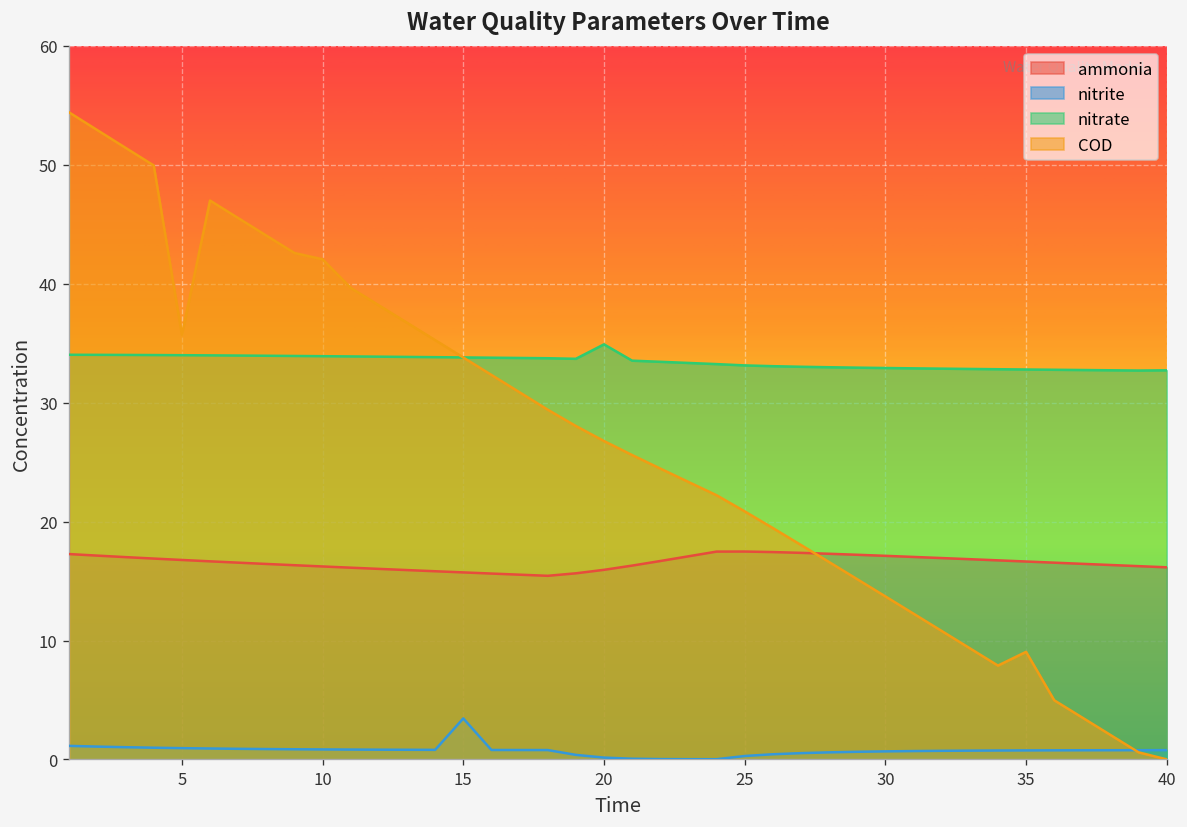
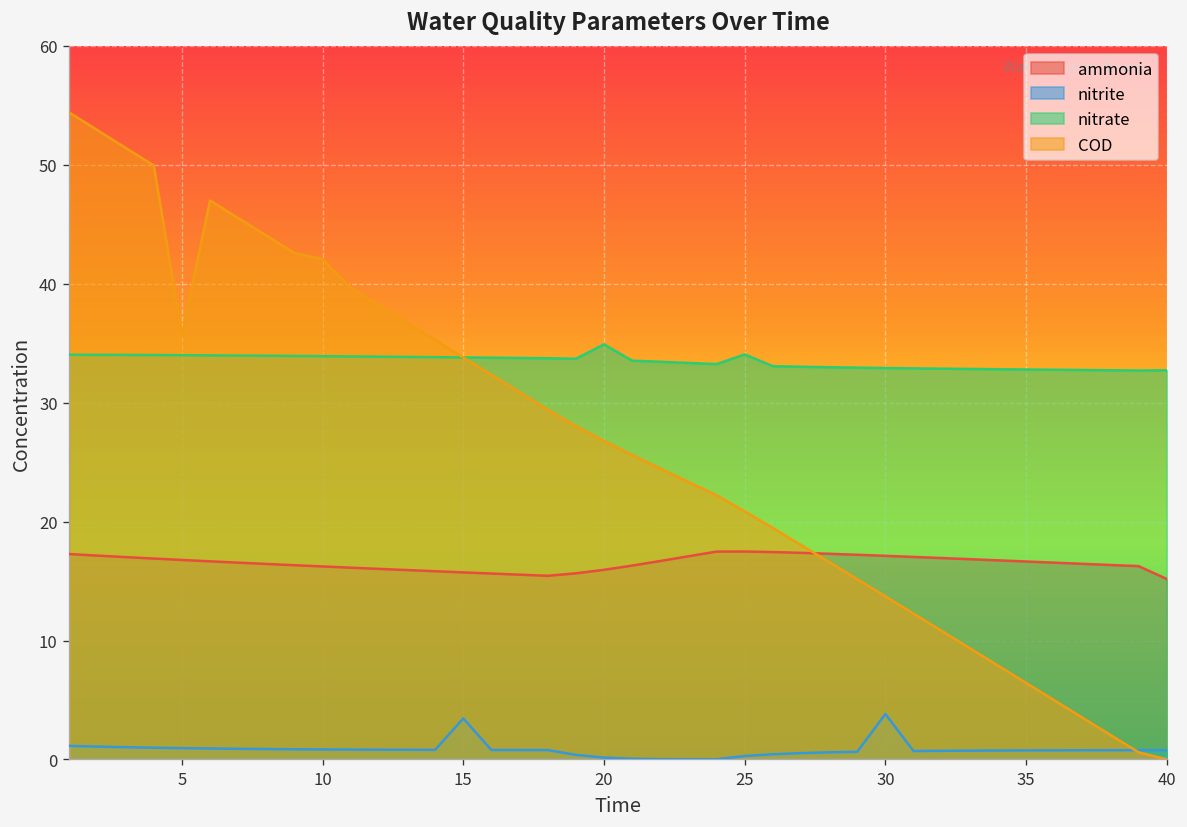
  {
    "ammonia": {
      "5": 17,
      "10": 16,
      "15": 16,
      "20": 16,
      "25": 17,
      "30": 17,
      "35": 17,
-     "40": 16
+     "40": 15
    },
    "nitrite": {
      "5": 1,
      "10": 1,
      "15": 3,
      "20": 0,
      "25": 0,
-     "30": 1,
+     "30": 4,
      "35": 1,
      "40": 1
    },
    "nitrate": {
      "5": 34,
      "10": 34,
      "20": 35,
-     "25": 33,
+     "25": 34,
      "30": 33,
      "35": 33,
      "40": 33
    },
    "COD": {
      "5": 36,
      "10": 42,
      "20": 27,
      "25": 21,
      "30": 14,
-     "35": 9,
+     "35": 6,
      "40": 0
    }
  }
